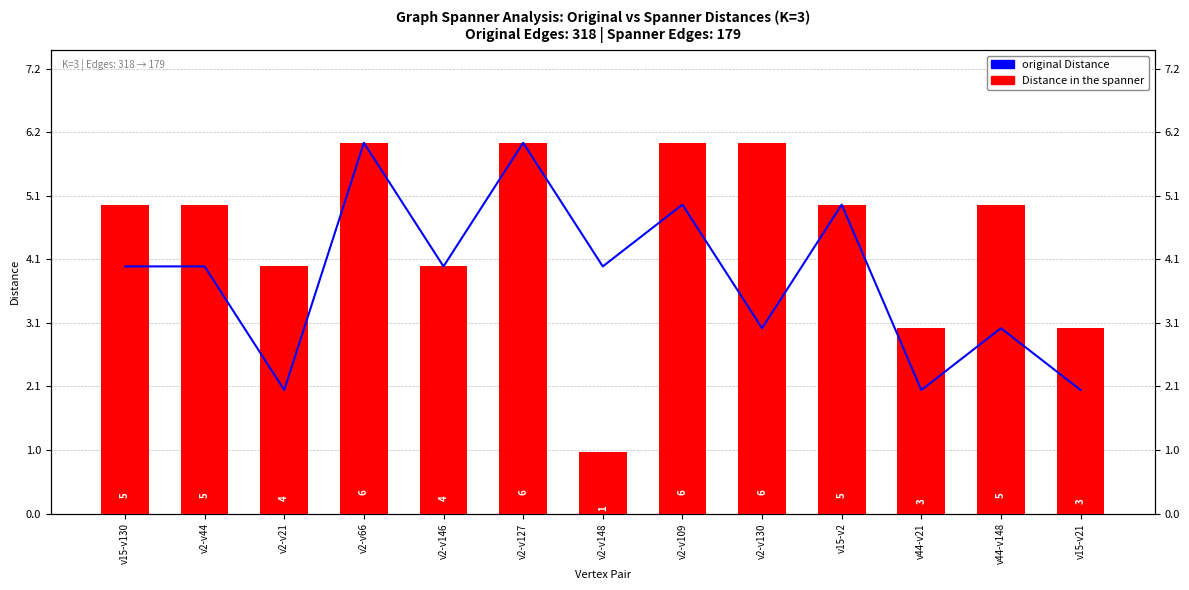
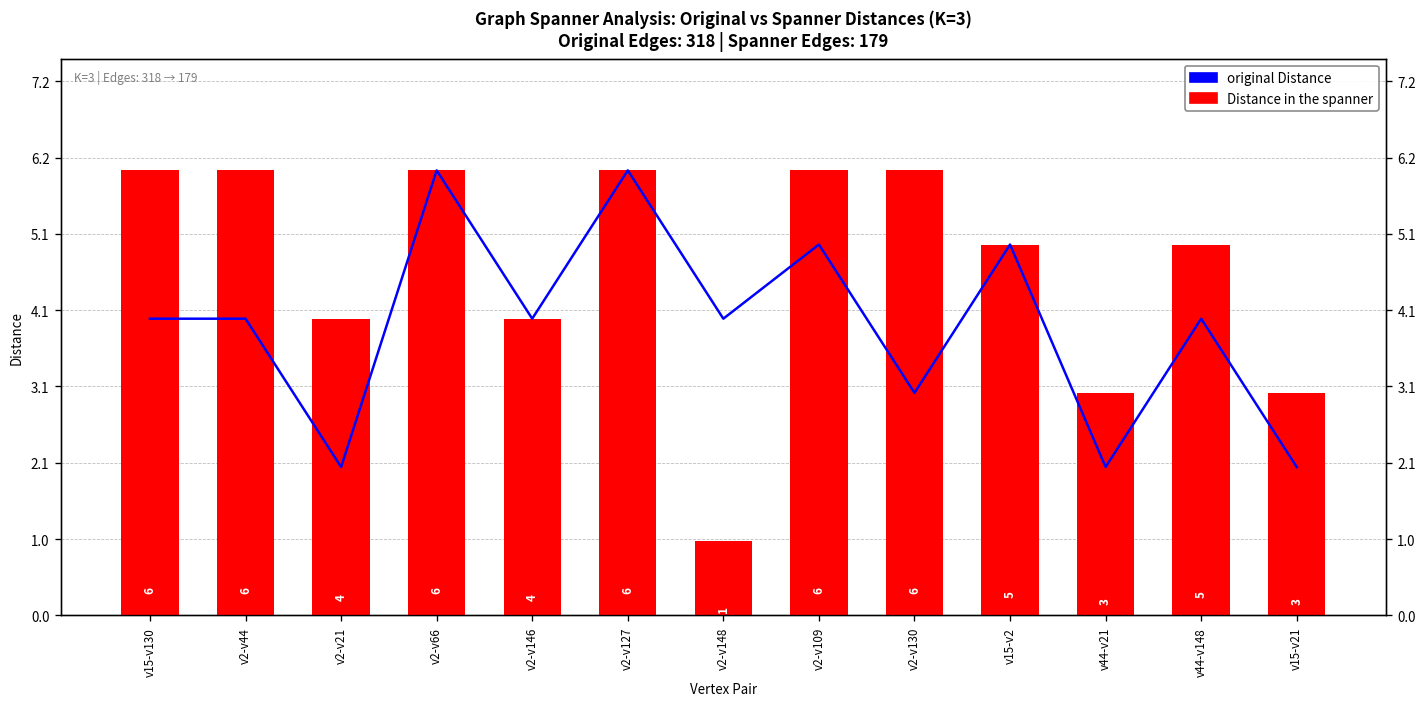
  {
    "Distance in the spanner": {
-     "v15-v130": 5,
-     "v2-v44": 5,
+     "v15-v130": 6,
+     "v2-v44": 6,
      "v2-v21": 4,
      "v2-v66": 6,
      "v2-v146": 4,
      "v2-v127": 6,
      "v2-v148": 1,
      "v2-v109": 6,
      "v2-v130": 6,
      "v15-v2": 5,
      "v44-v21": 3,
      "v44-v148": 5,
      "v15-v21": 3
    },
    "original Distance": {
      "v15-v130": 4,
      "v2-v44": 4,
      "v2-v21": 2,
      "v2-v66": 6,
      "v2-v146": 4,
      "v2-v127": 6,
      "v2-v148": 4,
      "v2-v109": 5,
      "v2-v130": 3,
      "v15-v2": 5,
      "v44-v21": 2,
-     "v44-v148": 3,
+     "v44-v148": 4,
      "v15-v21": 2
    }
  }
